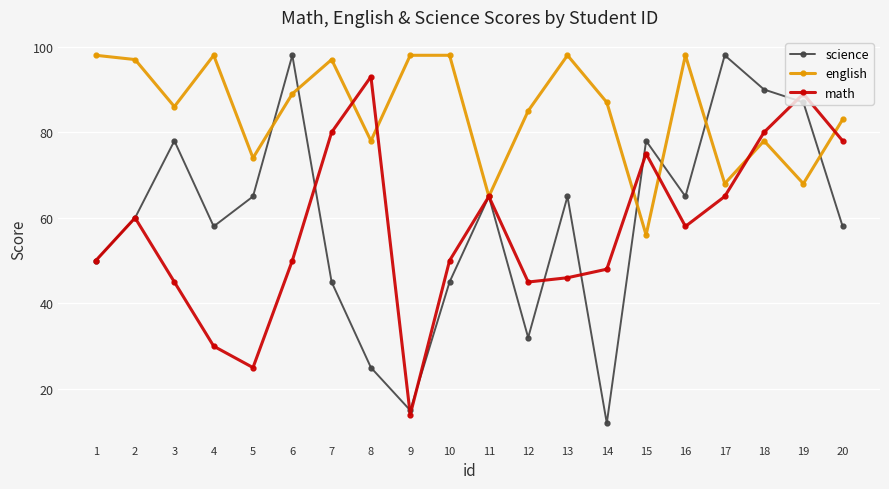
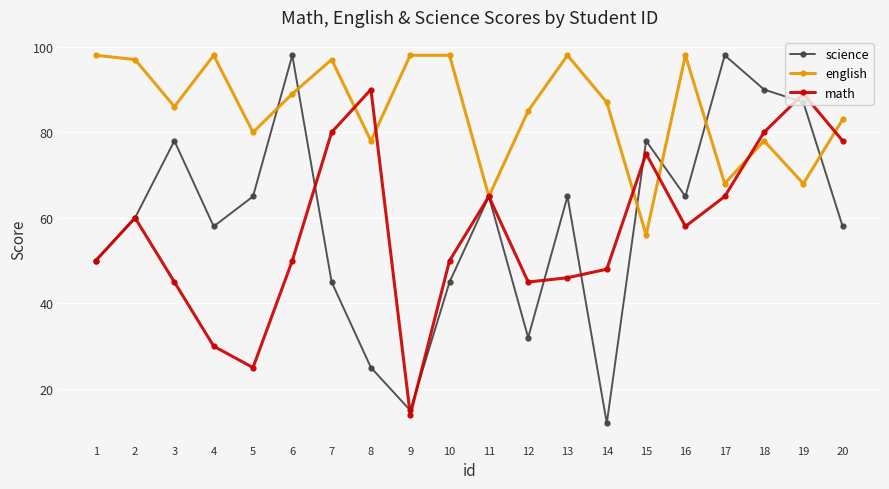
  {
    "science": {
      "3": 78,
      "4": 58,
      "5": 65,
      "6": 98,
      "7": 45,
      "8": 25,
      "9": 15,
      "10": 45,
      "12": 32,
      "13": 65,
      "14": 12,
      "15": 78,
      "16": 65,
      "17": 98,
      "18": 90,
      "20": 58
    },
    "english": {
      "1": 98,
      "2": 97,
      "3": 86,
      "4": 98,
-     "5": 74,
+     "5": 80,
      "6": 89,
      "7": 97,
      "8": 78,
      "9": 98,
      "10": 98,
      "12": 85,
      "13": 98,
      "14": 87,
      "15": 56,
      "16": 98,
      "17": 68,
      "18": 78,
      "19": 68,
      "20": 83
    },
    "math": {
      "3": 45,
      "4": 30,
      "5": 25,
      "6": 50,
      "7": 80,
-     "8": 93,
+     "8": 90,
      "9": 14,
      "10": 50,
      "12": 45,
      "13": 46,
      "14": 48,
      "15": 75,
      "16": 58,
      "17": 65,
      "18": 80,
      "20": 78
    }
  }
